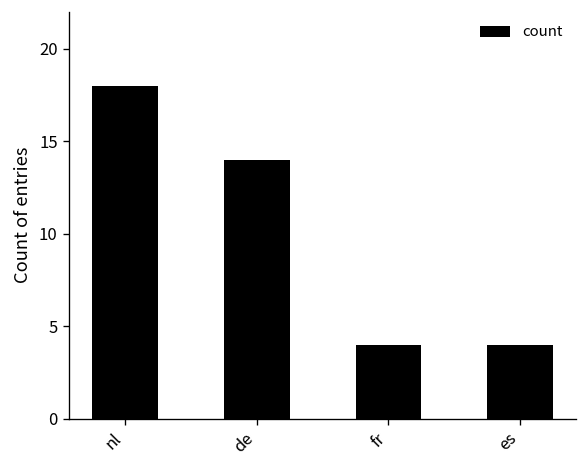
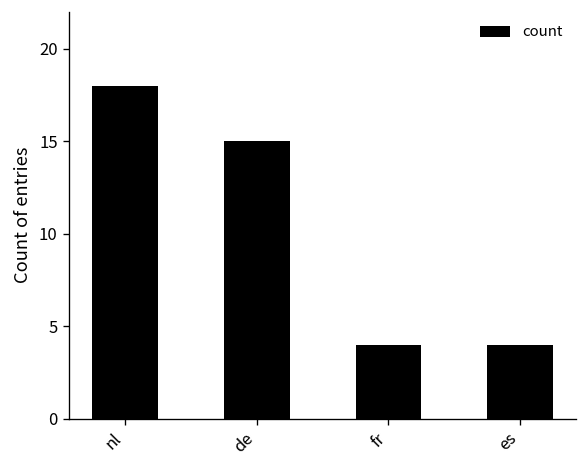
  {
    "nl": 18,
-   "de": 14,
+   "de": 15,
    "fr": 4,
    "es": 4
  }
